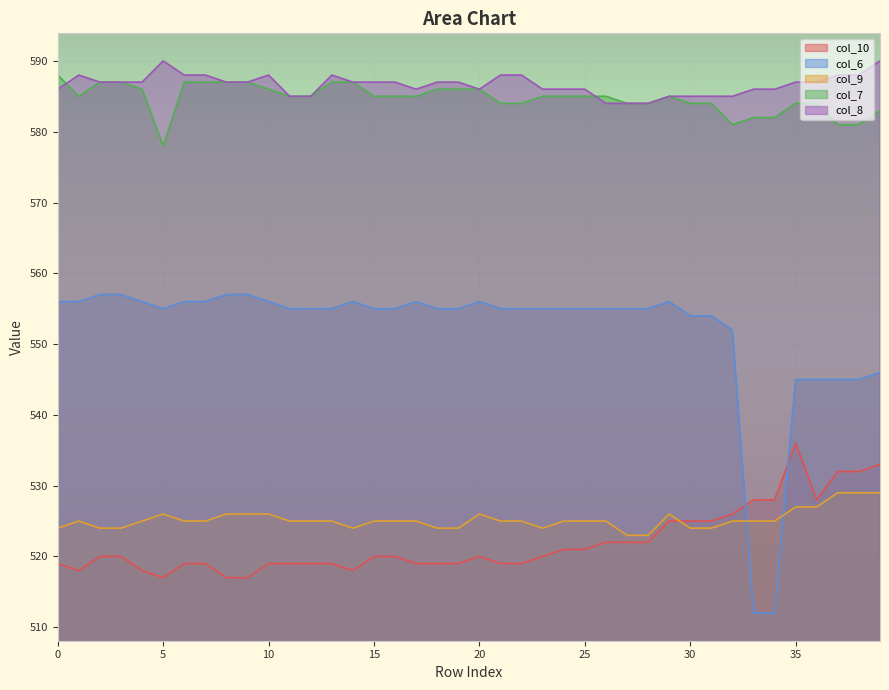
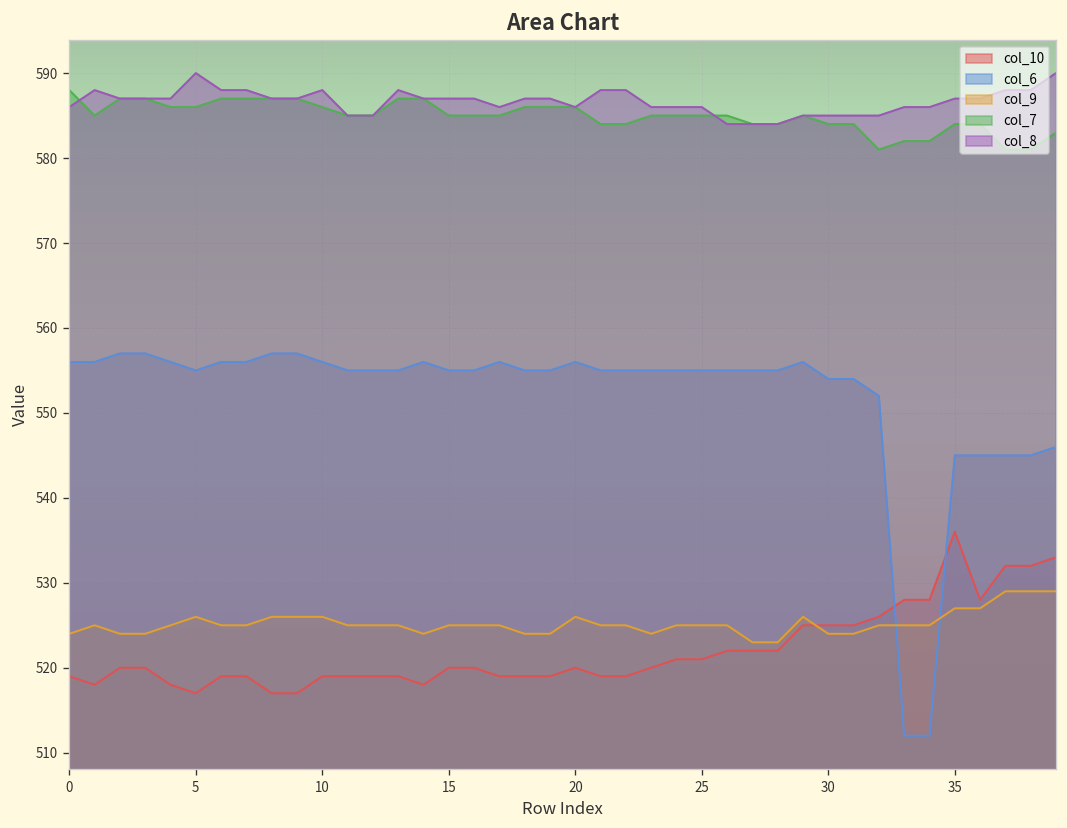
  {
    "col_10": {
      "0": 519,
      "5": 517,
      "10": 519,
      "15": 520,
      "20": 520,
      "25": 521,
      "30": 525,
      "35": 536
    },
    "col_6": {
      "0": 556,
      "5": 555,
      "10": 556,
      "15": 555,
      "20": 556,
      "25": 555,
      "30": 554,
      "35": 545
    },
    "col_9": {
      "0": 524,
      "5": 526,
      "10": 526,
      "15": 525,
      "20": 526,
      "25": 525,
      "30": 524,
      "35": 527
    },
    "col_7": {
      "0": 588,
-     "5": 578,
+     "5": 586,
      "10": 586,
      "15": 585,
      "25": 585,
      "30": 584,
      "35": 584
    },
    "col_8": {
      "0": 586,
      "5": 590,
      "10": 588,
      "15": 587,
      "25": 586,
      "30": 585,
      "35": 587
    }
  }
